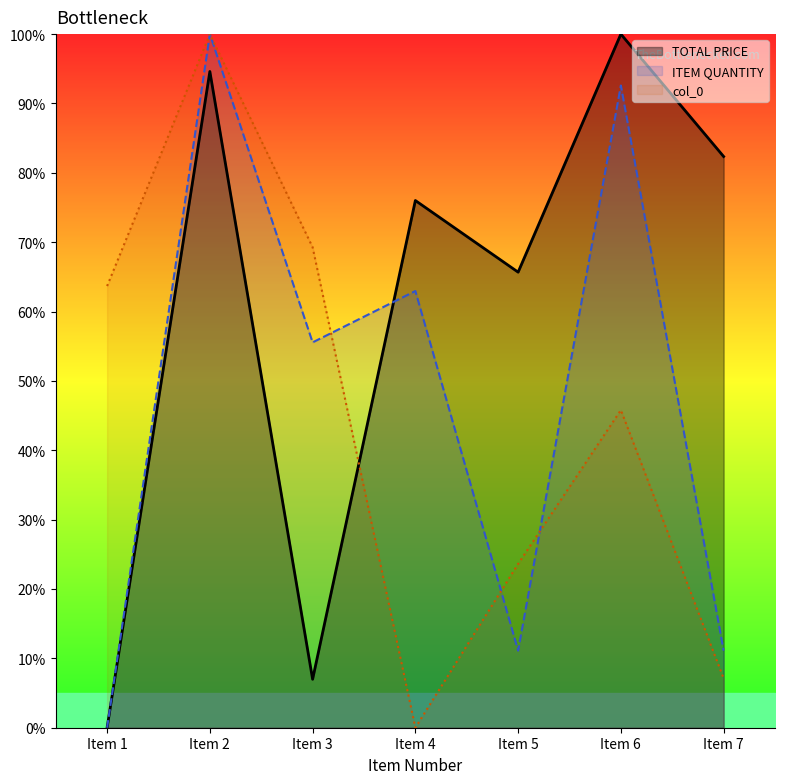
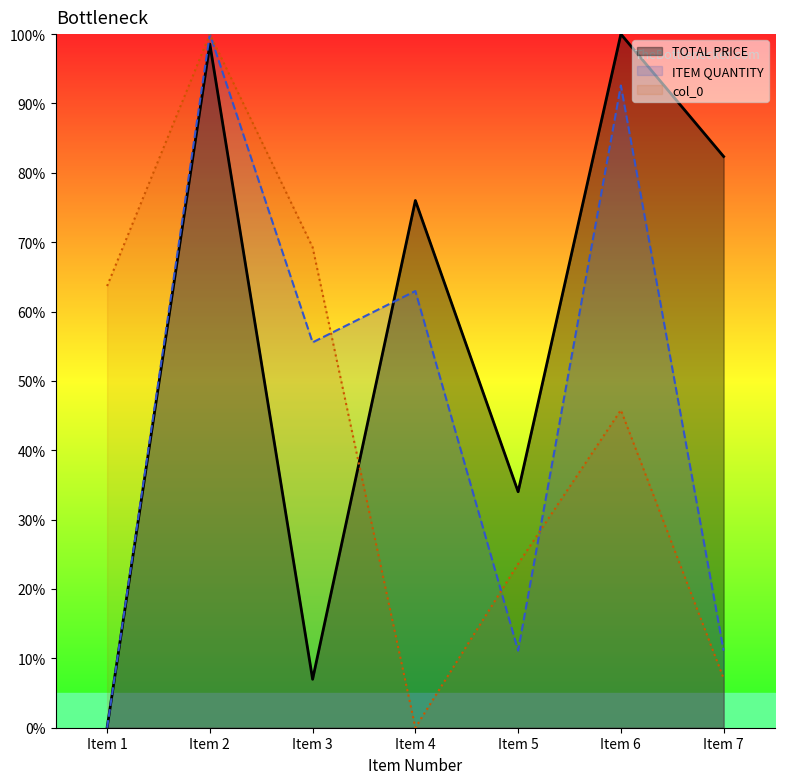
  {
    "TOTAL PRICE": {
-     "Item 2": "95%",
+     "Item 2": "99%",
      "Item 3": "7%",
      "Item 4": "76%",
-     "Item 5": "66%",
+     "Item 5": "34%",
      "Item 6": "100%",
      "Item 7": "82%"
    }
  }
